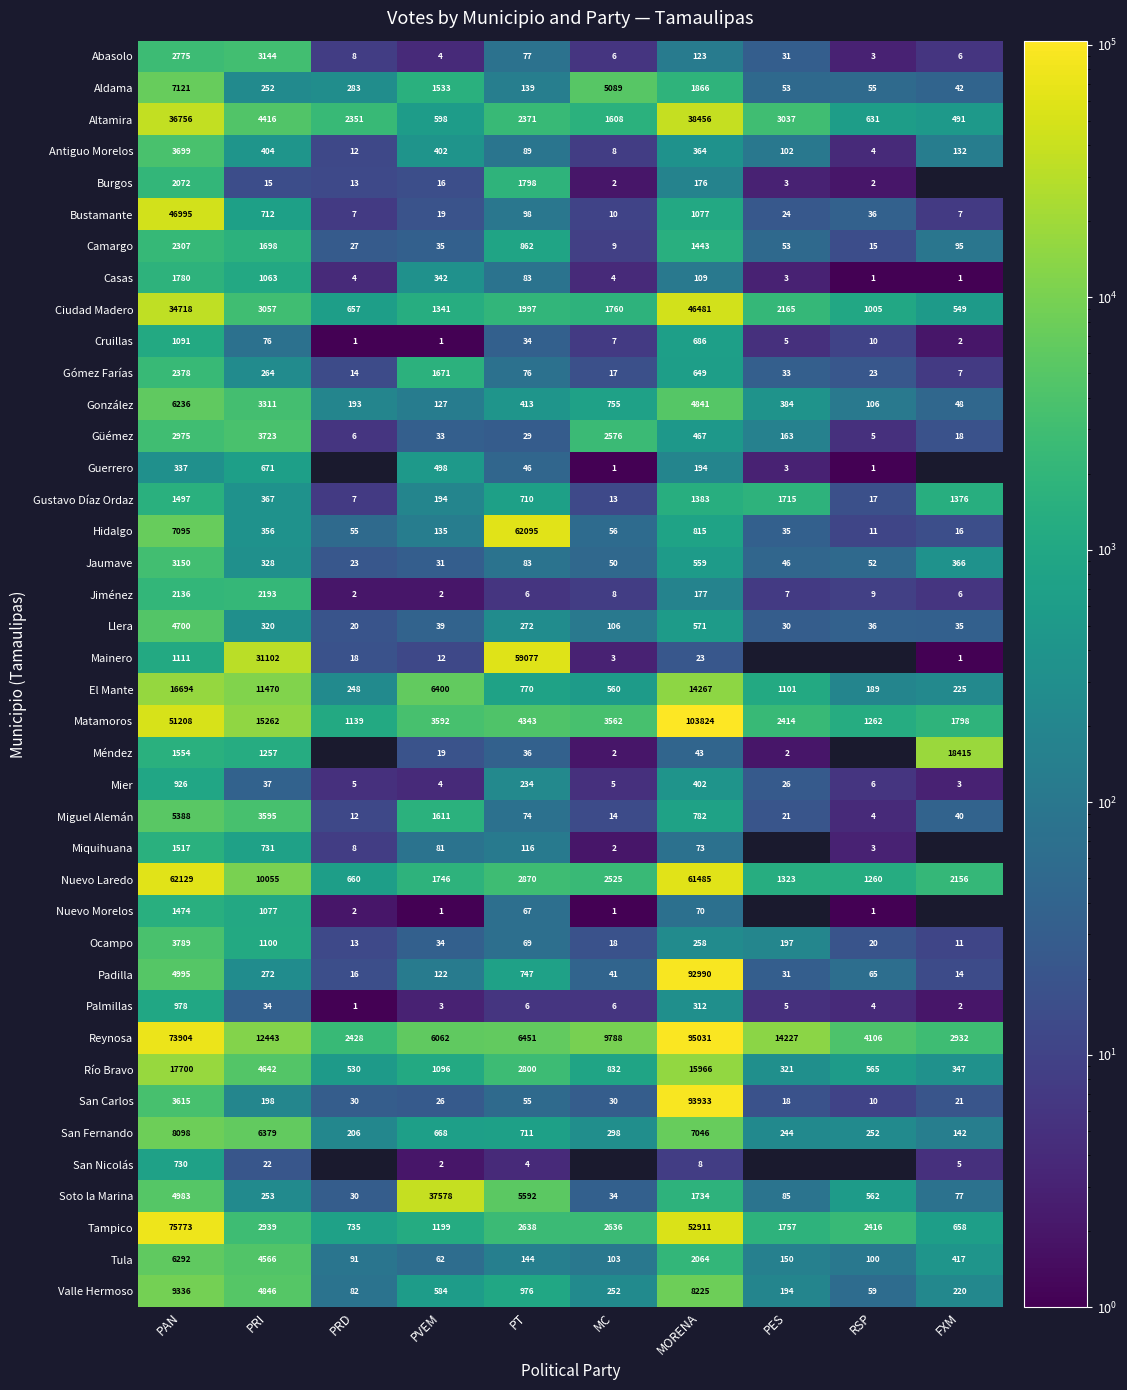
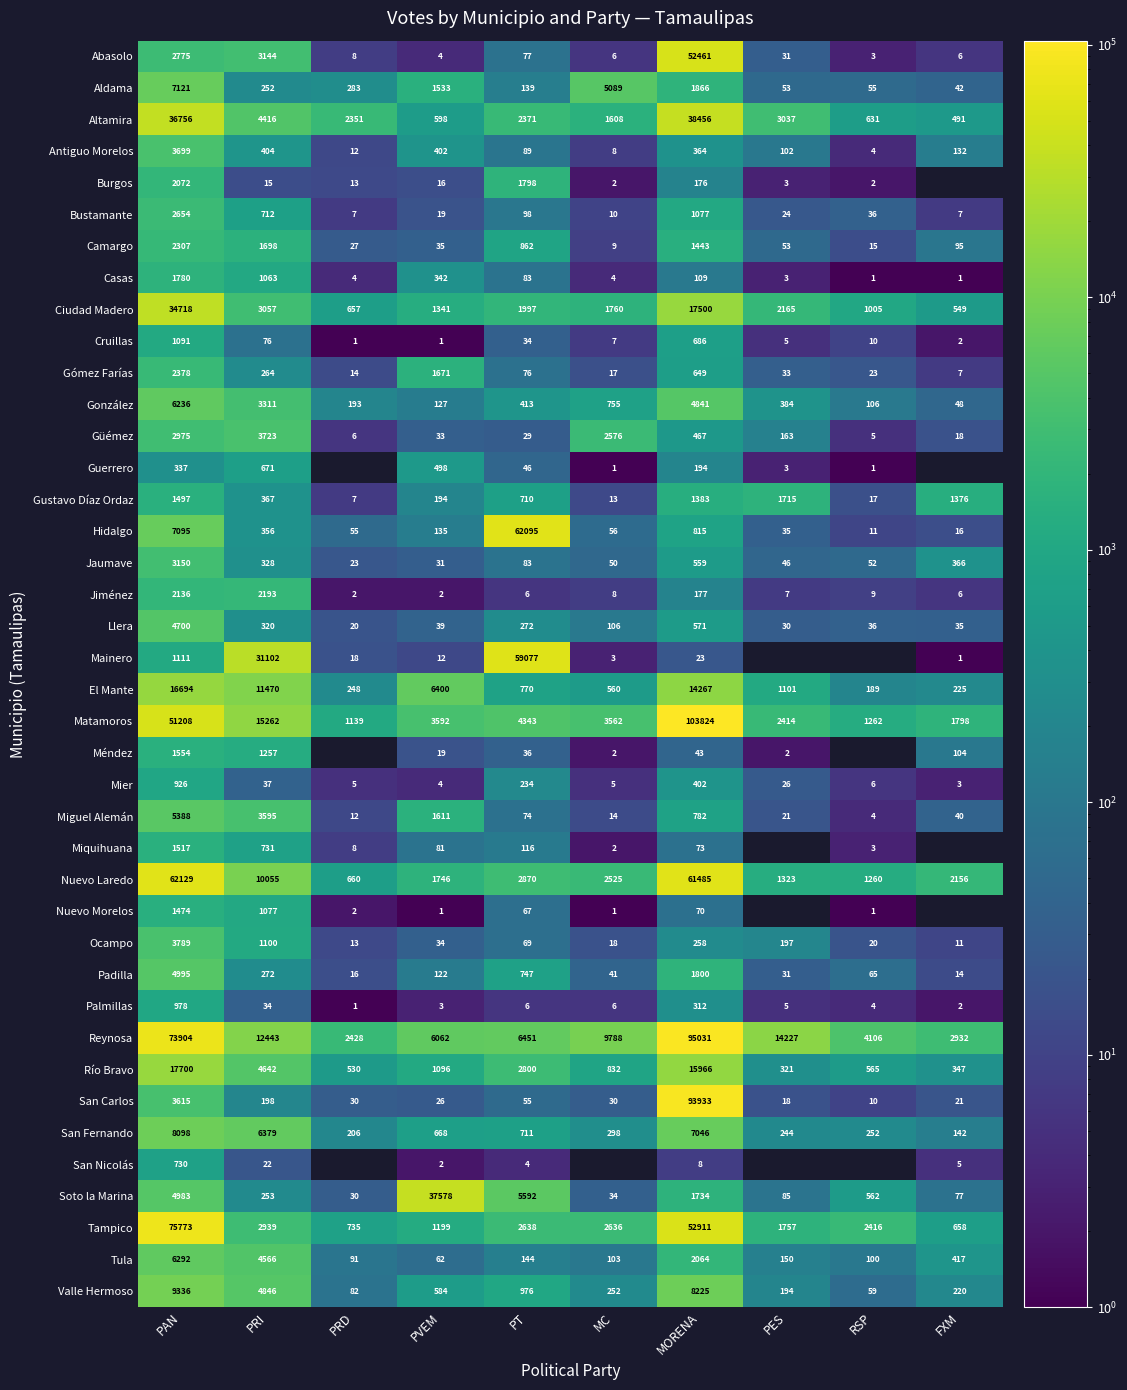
  {
    "Abasolo": {
      "PAN": 2775,
      "PRI": 3144,
      "PRD": 8,
      "PVEM": 4,
      "PT": 77,
      "MC": 6,
-     "MORENA": 123,
+     "MORENA": 52461,
      "PES": 31,
      "RSP": 3,
      "FXM": 6
    },
    "Bustamante": {
-     "PAN": 46995,
+     "PAN": 2654,
      "PRI": 712,
      "PRD": 7,
      "PVEM": 19,
      "PT": 98,
      "MC": 10,
      "MORENA": 1077,
      "PES": 24,
      "RSP": 36,
      "FXM": 7
    },
    "Ciudad Madero": {
      "PAN": 34718,
      "PRI": 3057,
      "PRD": 657,
      "PVEM": 1341,
      "PT": 1997,
      "MC": 1760,
-     "MORENA": 46481,
+     "MORENA": 17500,
      "PES": 2165,
      "RSP": 1005,
      "FXM": 549
    },
    "Méndez": {
      "PAN": 1554,
      "PRI": 1257,
      "PVEM": 19,
      "PT": 36,
      "MC": 2,
      "MORENA": 43,
      "PES": 2,
-     "FXM": 18415
+     "FXM": 104
    },
    "Padilla": {
      "PAN": 4995,
      "PRI": 272,
      "PRD": 16,
      "PVEM": 122,
      "PT": 747,
      "MC": 41,
-     "MORENA": 92990,
+     "MORENA": 1800,
      "PES": 31,
      "RSP": 65,
      "FXM": 14
    }
  }
